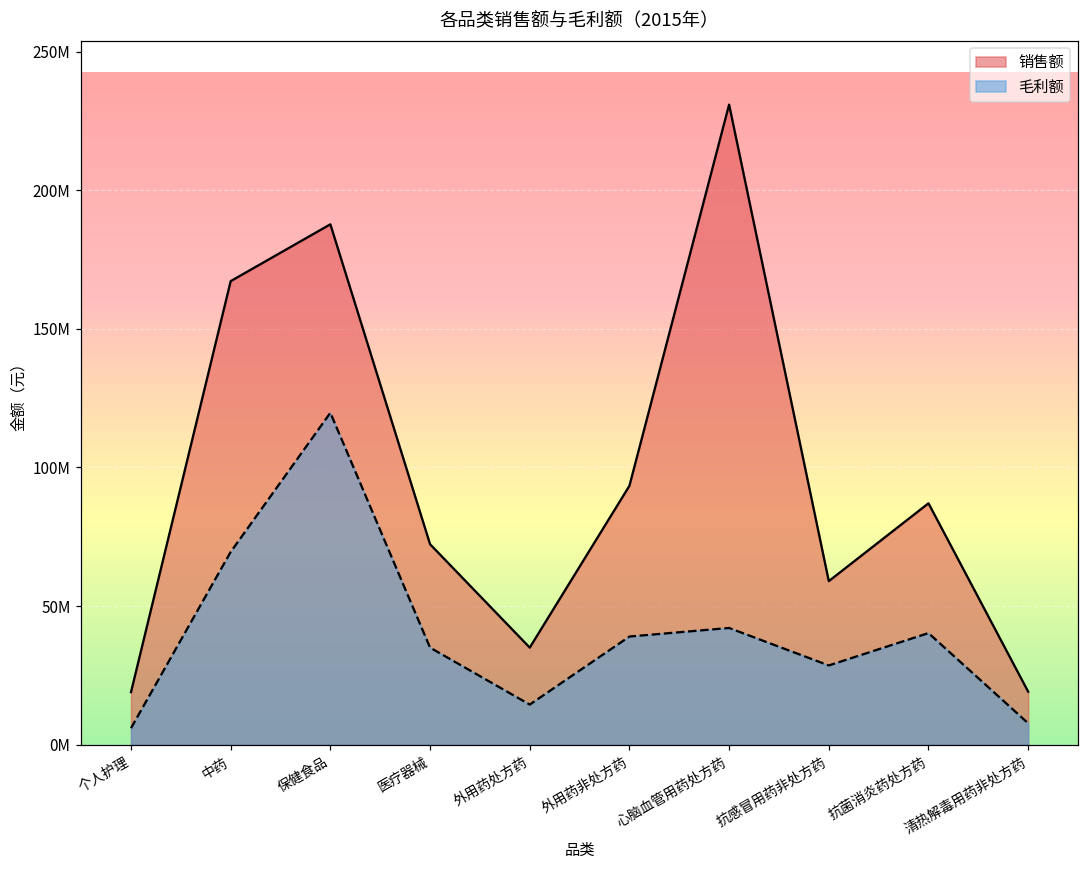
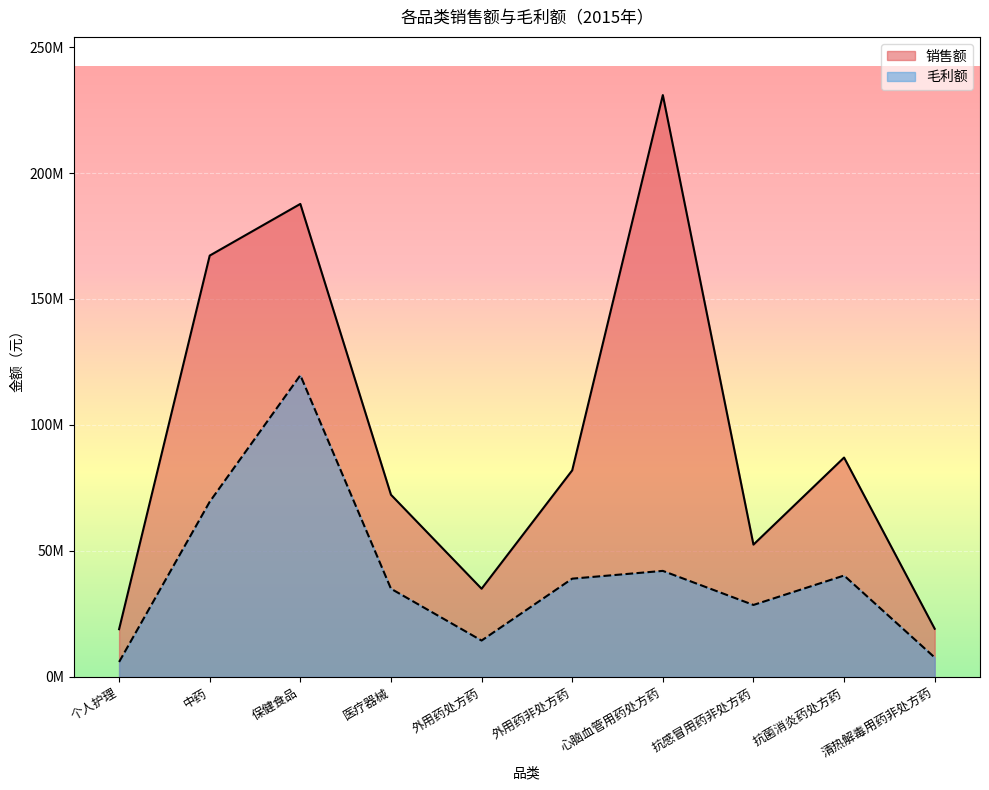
  {
    "销售额": {
      "个人护理": 19000000,
      "中药": 167000000,
      "保健食品": 188000000,
      "医疗器械": 72000000,
      "外用药处方药": 35000000,
-     "外用药非处方药": 93000000,
+     "外用药非处方药": 82000000,
      "心脑血管用药处方药": 231000000,
-     "抗感冒用药非处方药": 59000000,
+     "抗感冒用药非处方药": 53000000,
      "抗菌消炎药处方药": 87000000,
      "清热解毒用药非处方药": 19000000
    },
    "毛利额": {
      "个人护理": 6000000,
      "中药": 70000000,
      "保健食品": 120000000,
      "医疗器械": 35000000,
      "外用药处方药": 14000000,
      "外用药非处方药": 39000000,
      "心脑血管用药处方药": 42000000,
      "抗感冒用药非处方药": 29000000,
      "抗菌消炎药处方药": 40000000,
      "清热解毒用药非处方药": 8000000
    }
  }
